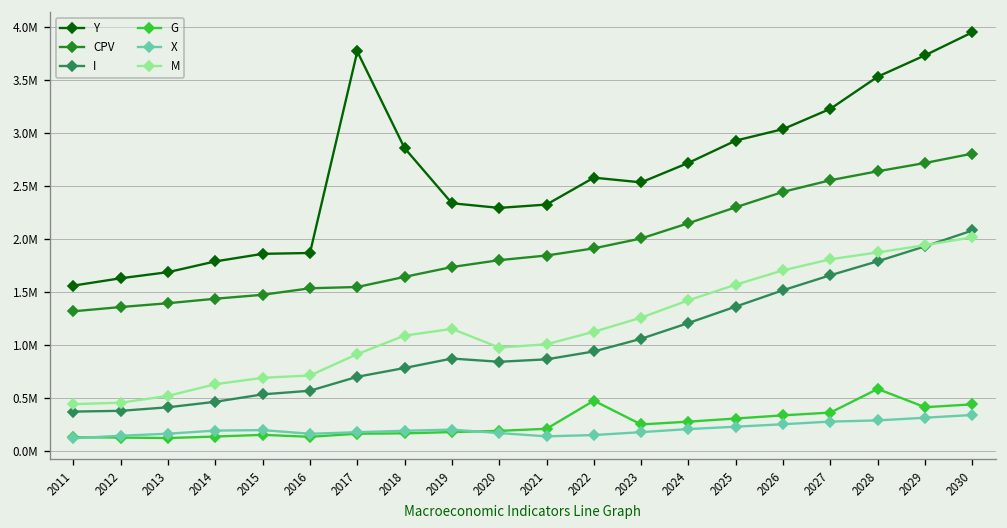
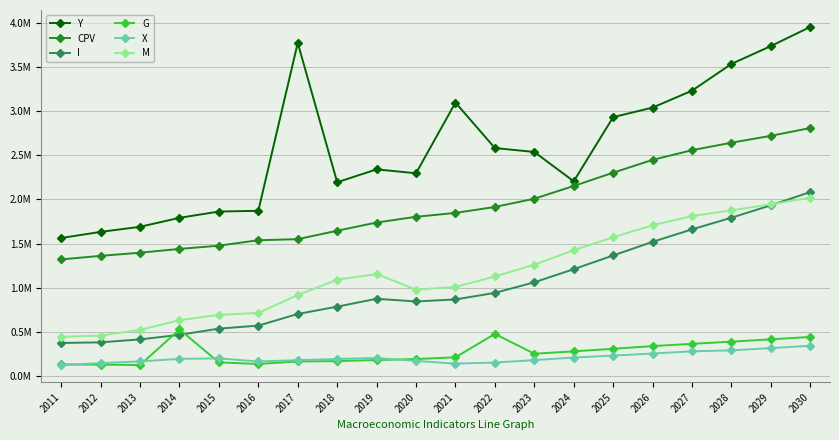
  {
    "Y": {
      "2011": 1600000,
      "2012": 1600000,
      "2013": 1700000,
      "2014": 1800000,
      "2015": 1900000,
      "2016": 1900000,
      "2017": 3800000,
-     "2018": 2900000,
+     "2018": 2200000,
      "2019": 2300000,
      "2020": 2300000,
-     "2021": 2300000,
+     "2021": 3100000,
      "2022": 2600000,
      "2023": 2500000,
-     "2024": 2700000,
+     "2024": 2200000,
      "2025": 2900000,
      "2026": 3000000,
      "2027": 3200000,
      "2028": 3500000,
      "2029": 3700000,
      "2030": 4000000
    },
    "G": {
      "2013": 100000,
-     "2014": 100000,
+     "2014": 500000,
      "2015": 200000,
      "2021": 200000,
      "2022": 500000,
      "2023": 300000,
      "2024": 300000,
      "2025": 300000,
      "2026": 300000,
      "2027": 400000,
-     "2028": 600000,
+     "2028": 400000,
      "2029": 400000,
      "2030": 400000
    }
  }
